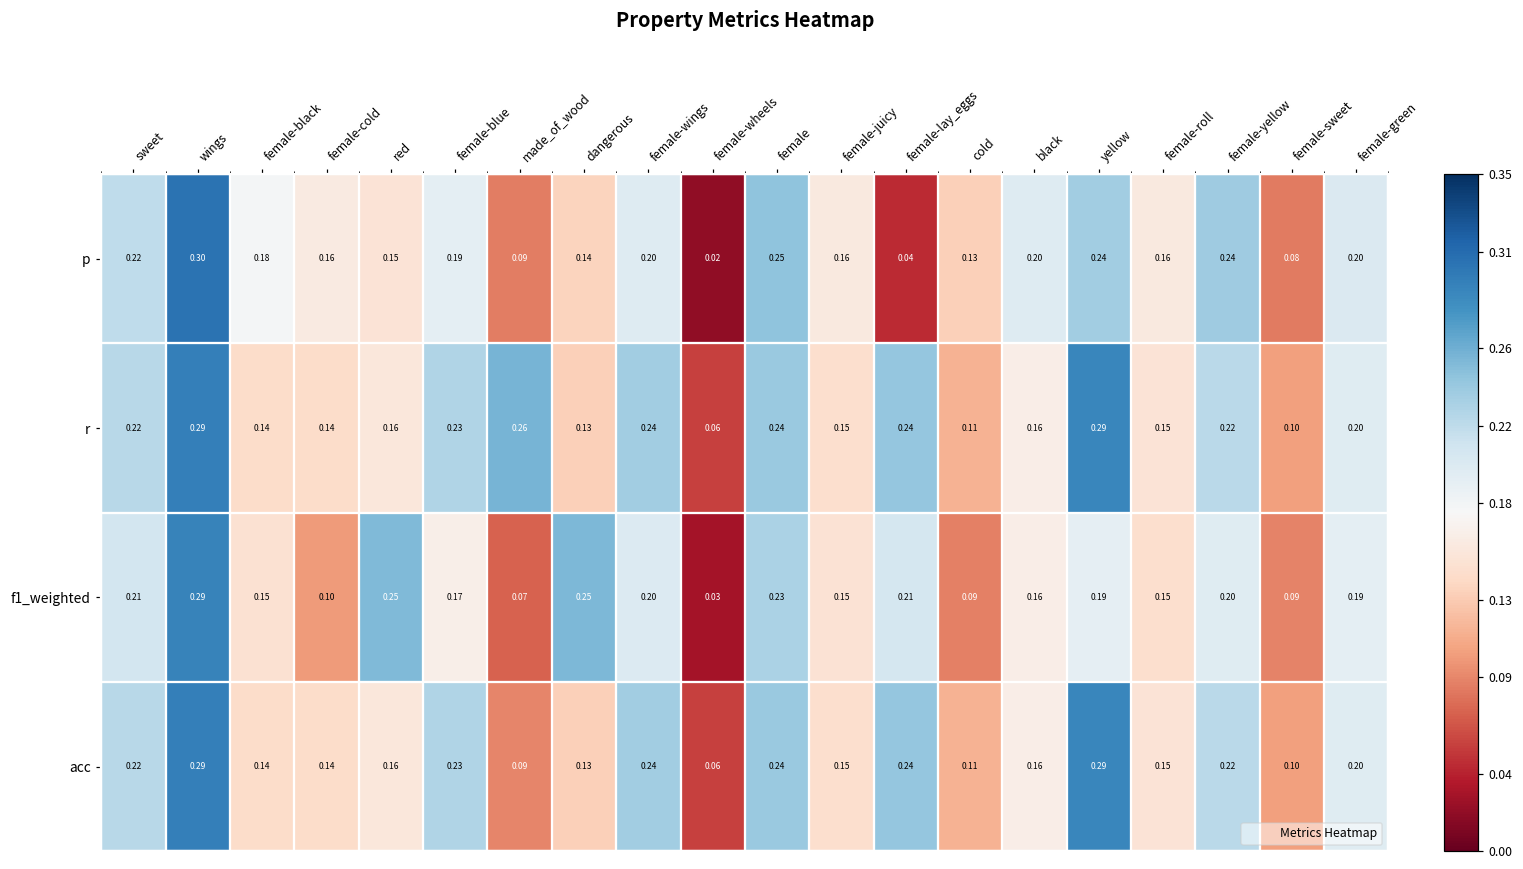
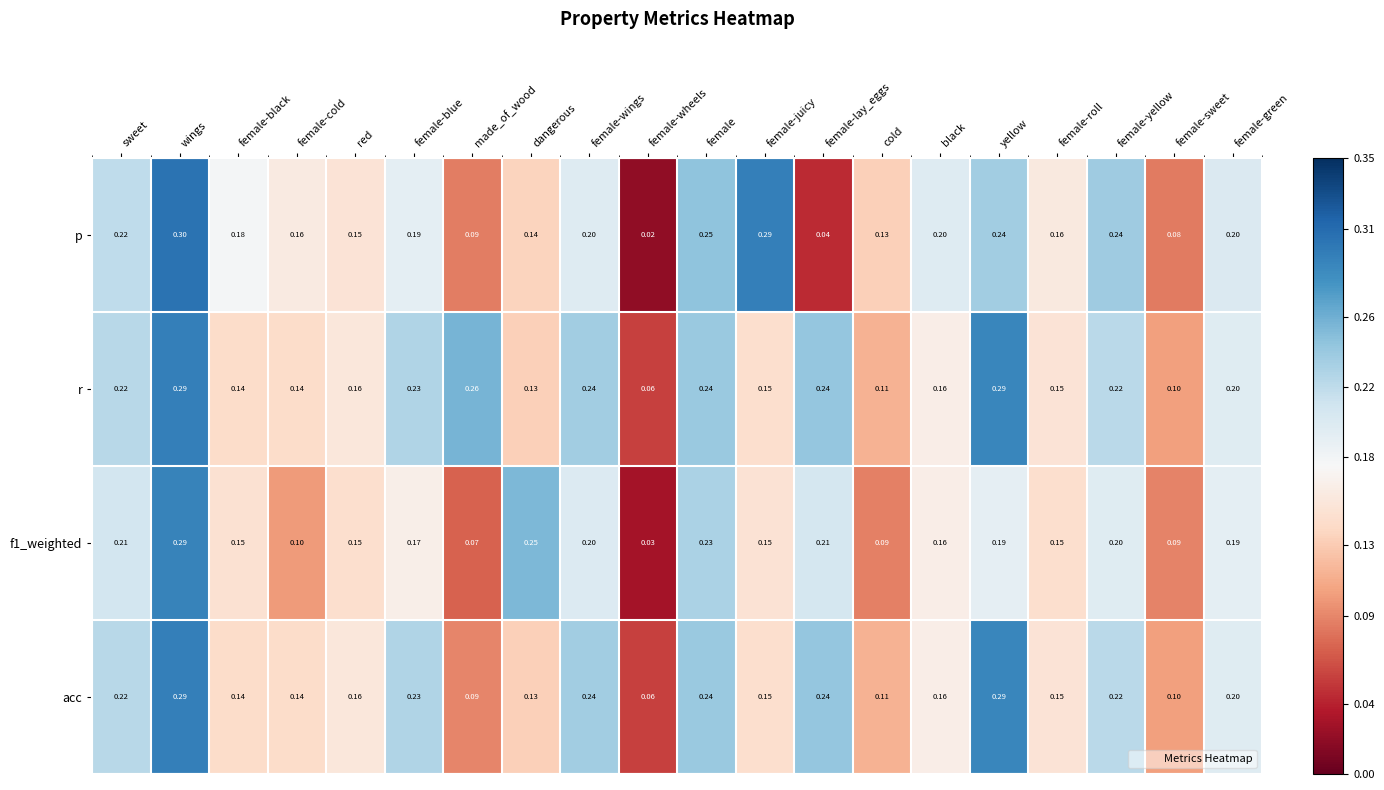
  {
    "p": {
      "sweet": 0.22,
      "wings": 0.30,
      "female-black": 0.18,
      "female-cold": 0.16,
      "red": 0.15,
      "female-blue": 0.19,
      "made_of_wood": 0.09,
      "dangerous": 0.14,
      "female-wings": 0.20,
      "female-wheels": 0.02,
      "female": 0.25,
-     "female-juicy": 0.16,
+     "female-juicy": 0.29,
      "female-lay_eggs": 0.04,
      "cold": 0.13,
      "black": 0.20,
      "yellow": 0.24,
      "female-roll": 0.16,
      "female-yellow": 0.24,
      "female-sweet": 0.08,
      "female-green": 0.20
    },
    "r": {
      "sweet": 0.22,
      "wings": 0.29,
      "female-black": 0.14,
      "female-cold": 0.14,
      "red": 0.16,
      "female-blue": 0.23,
      "made_of_wood": 0.26,
      "dangerous": 0.13,
      "female-wings": 0.24,
      "female-wheels": 0.06,
      "female": 0.24,
      "female-juicy": 0.15,
      "female-lay_eggs": 0.24,
      "cold": 0.11,
      "black": 0.16,
      "yellow": 0.29,
      "female-roll": 0.15,
      "female-yellow": 0.22,
      "female-sweet": 0.10,
      "female-green": 0.20
    },
    "f1_weighted": {
      "sweet": 0.21,
      "wings": 0.29,
      "female-black": 0.15,
      "female-cold": 0.10,
-     "red": 0.25,
+     "red": 0.15,
      "female-blue": 0.17,
      "made_of_wood": 0.07,
      "dangerous": 0.25,
      "female-wings": 0.20,
      "female-wheels": 0.03,
      "female": 0.23,
      "female-juicy": 0.15,
      "female-lay_eggs": 0.21,
      "cold": 0.09,
      "black": 0.16,
      "yellow": 0.19,
      "female-roll": 0.15,
      "female-yellow": 0.20,
      "female-sweet": 0.09,
      "female-green": 0.19
    },
    "acc": {
      "sweet": 0.22,
      "wings": 0.29,
      "female-black": 0.14,
      "female-cold": 0.14,
      "red": 0.16,
      "female-blue": 0.23,
      "made_of_wood": 0.09,
      "dangerous": 0.13,
      "female-wings": 0.24,
      "female-wheels": 0.06,
      "female": 0.24,
      "female-juicy": 0.15,
      "female-lay_eggs": 0.24,
      "cold": 0.11,
      "black": 0.16,
      "yellow": 0.29,
      "female-roll": 0.15,
      "female-yellow": 0.22,
      "female-sweet": 0.10,
      "female-green": 0.20
    }
  }
